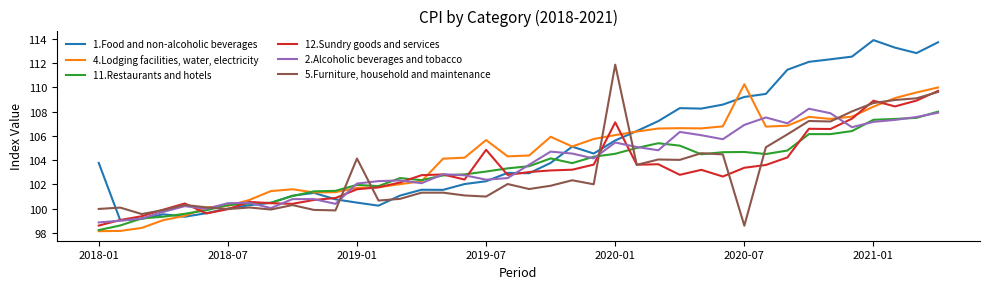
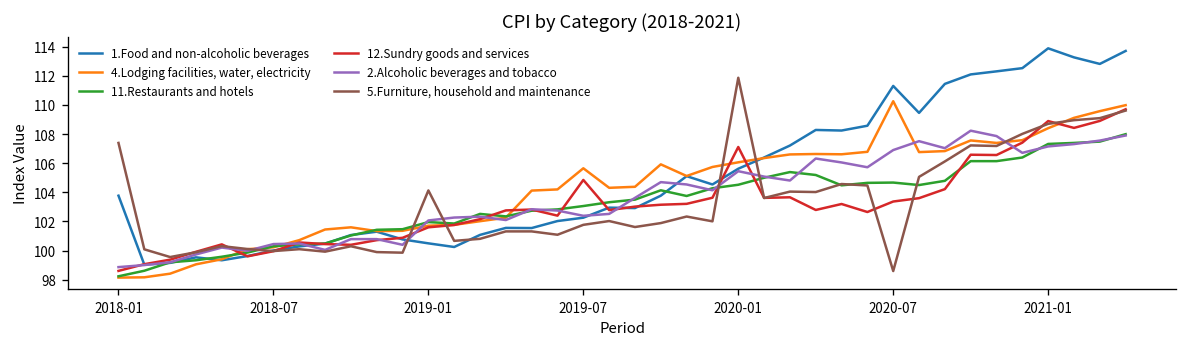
  {
    "1.Food and non-alcoholic beverages": {
      "2018-01": 103.8,
      "2019-01": 100.5,
-     "2020-07": 109.2,
+     "2020-07": 111.3,
      "2021-01": 113.9
    },
    "4.Lodging facilities, water, electricity": {
      "2019-07": 105.7,
      "2020-01": 106.1,
      "2020-07": 110.3,
      "2021-01": 108.4
    },
    "11.Restaurants and hotels": {
      "2019-07": 103.1,
      "2020-01": 104.5,
      "2020-07": 104.7
    },
    "12.Sundry goods and services": {
      "2018-01": 98.6,
      "2019-07": 104.9,
      "2020-01": 107.1,
      "2020-07": 103.4
    },
    "2.Alcoholic beverages and tobacco": {
      "2018-01": 98.9,
      "2020-07": 106.9
    },
    "5.Furniture, household and maintenance": {
-     "2018-01": 100.0,
+     "2018-01": 107.4,
      "2019-01": 104.1,
-     "2019-07": 101.0,
+     "2019-07": 101.8,
      "2020-01": 111.9,
      "2020-07": 98.6
    }
  }
